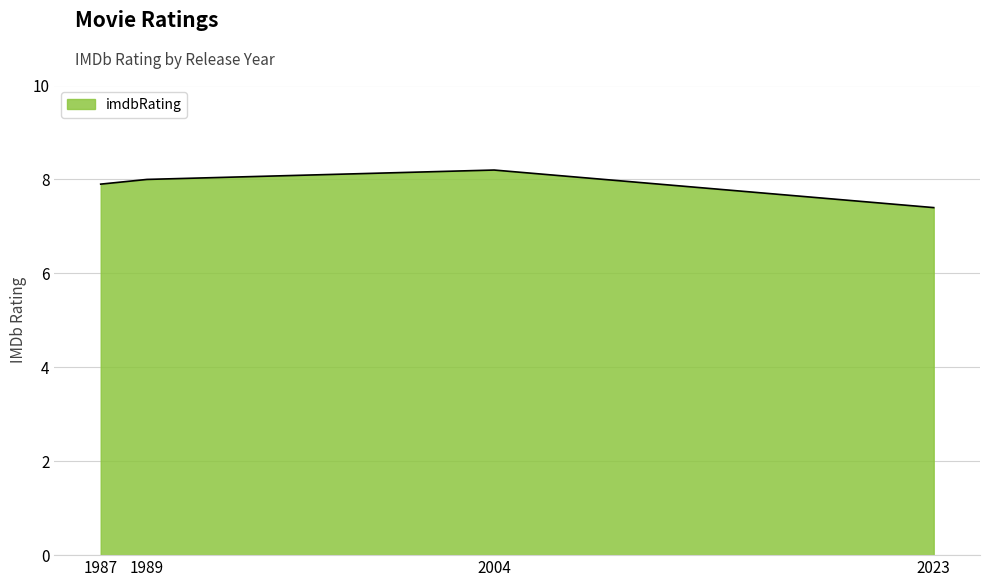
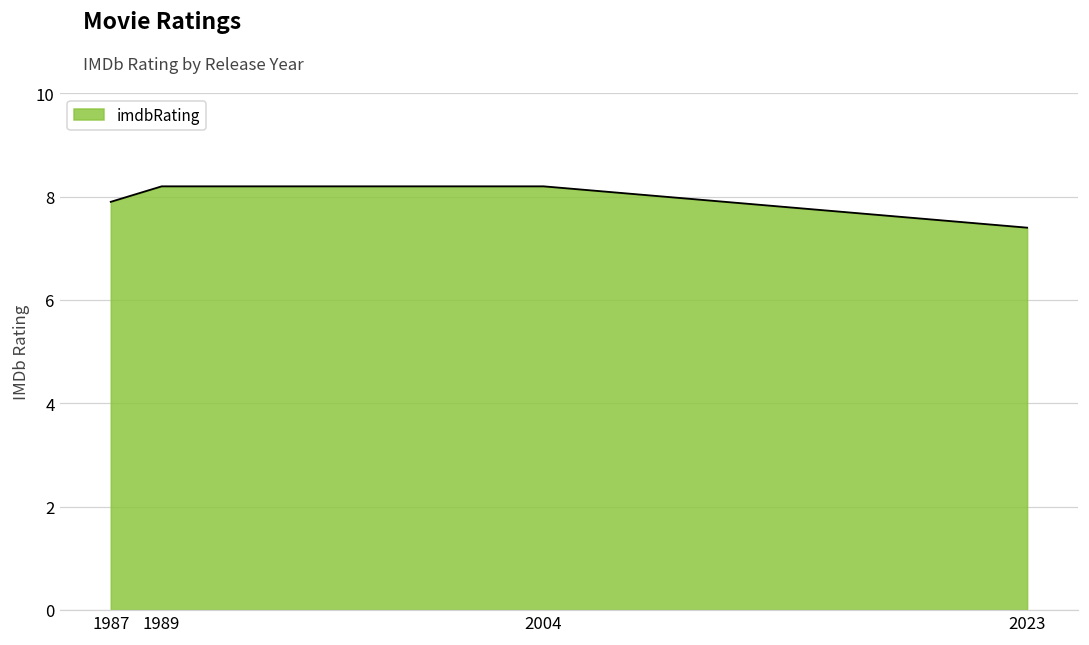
  {
    "1987": 7.9,
-   "1989": 8.0,
+   "1989": 8.2,
    "2004": 8.2,
    "2023": 7.4
  }
